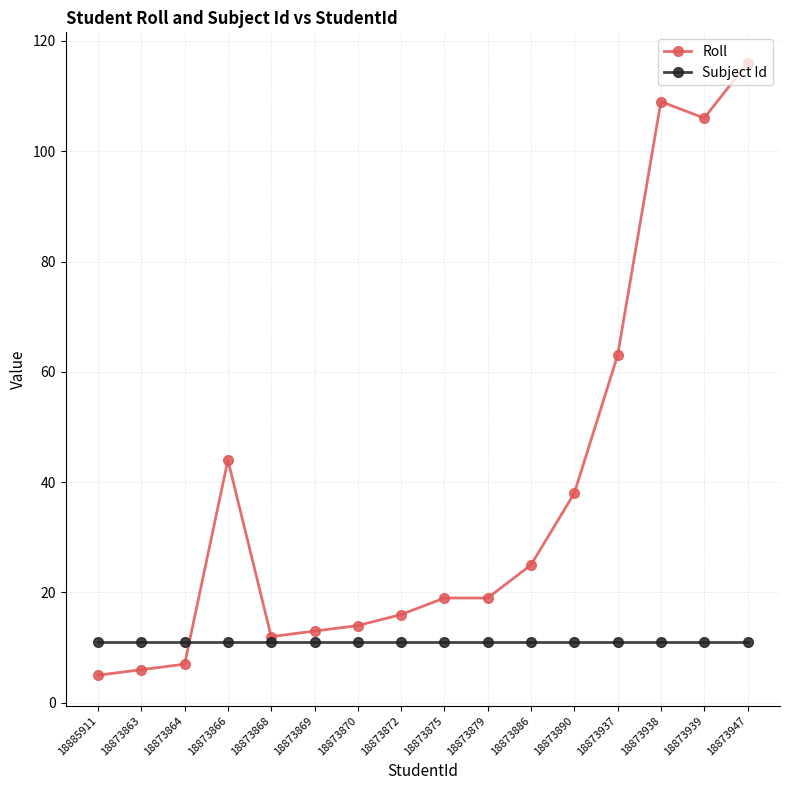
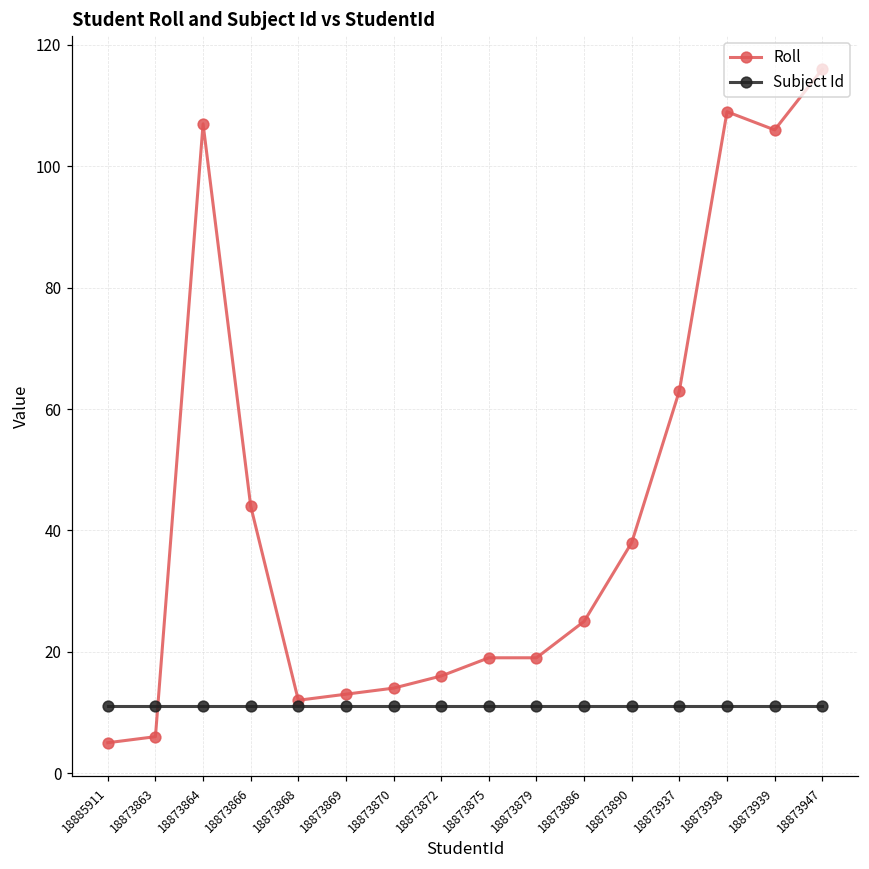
  {
    "Roll": {
      "18885911": 5,
      "18873863": 6,
-     "18873864": 7,
+     "18873864": 107,
      "18873866": 44,
      "18873868": 12,
      "18873869": 13,
      "18873870": 14,
      "18873872": 16,
      "18873875": 19,
      "18873879": 19,
      "18873886": 25,
      "18873890": 38,
      "18873937": 63,
      "18873938": 109,
      "18873939": 106
    },
    "Subject Id": {
      "18885911": 11,
      "18873863": 11,
      "18873864": 11,
      "18873866": 11,
      "18873868": 11,
      "18873869": 11,
      "18873870": 11,
      "18873872": 11,
      "18873875": 11,
      "18873879": 11,
      "18873886": 11,
      "18873890": 11,
      "18873937": 11,
      "18873938": 11,
      "18873939": 11,
      "18873947": 11
    }
  }
